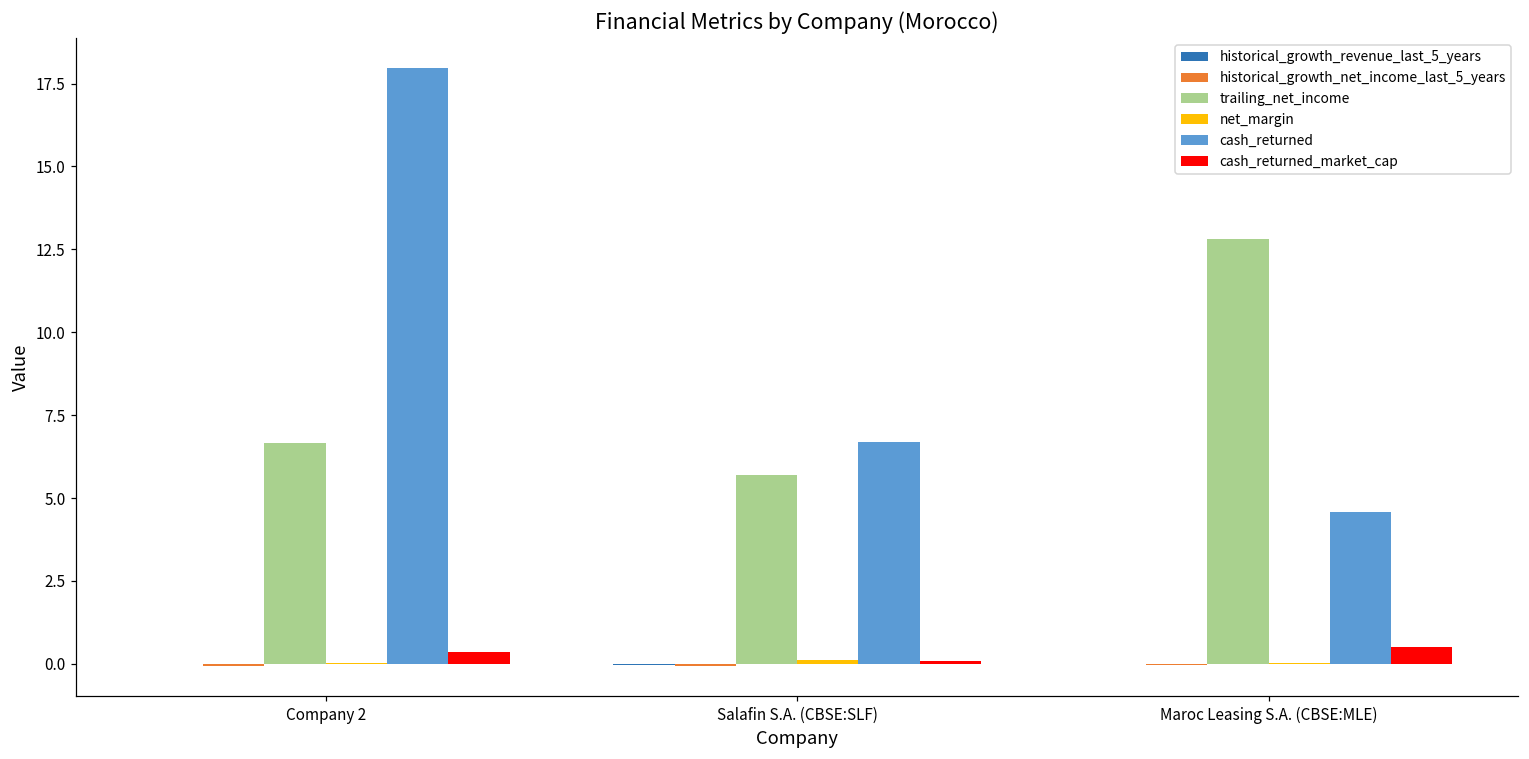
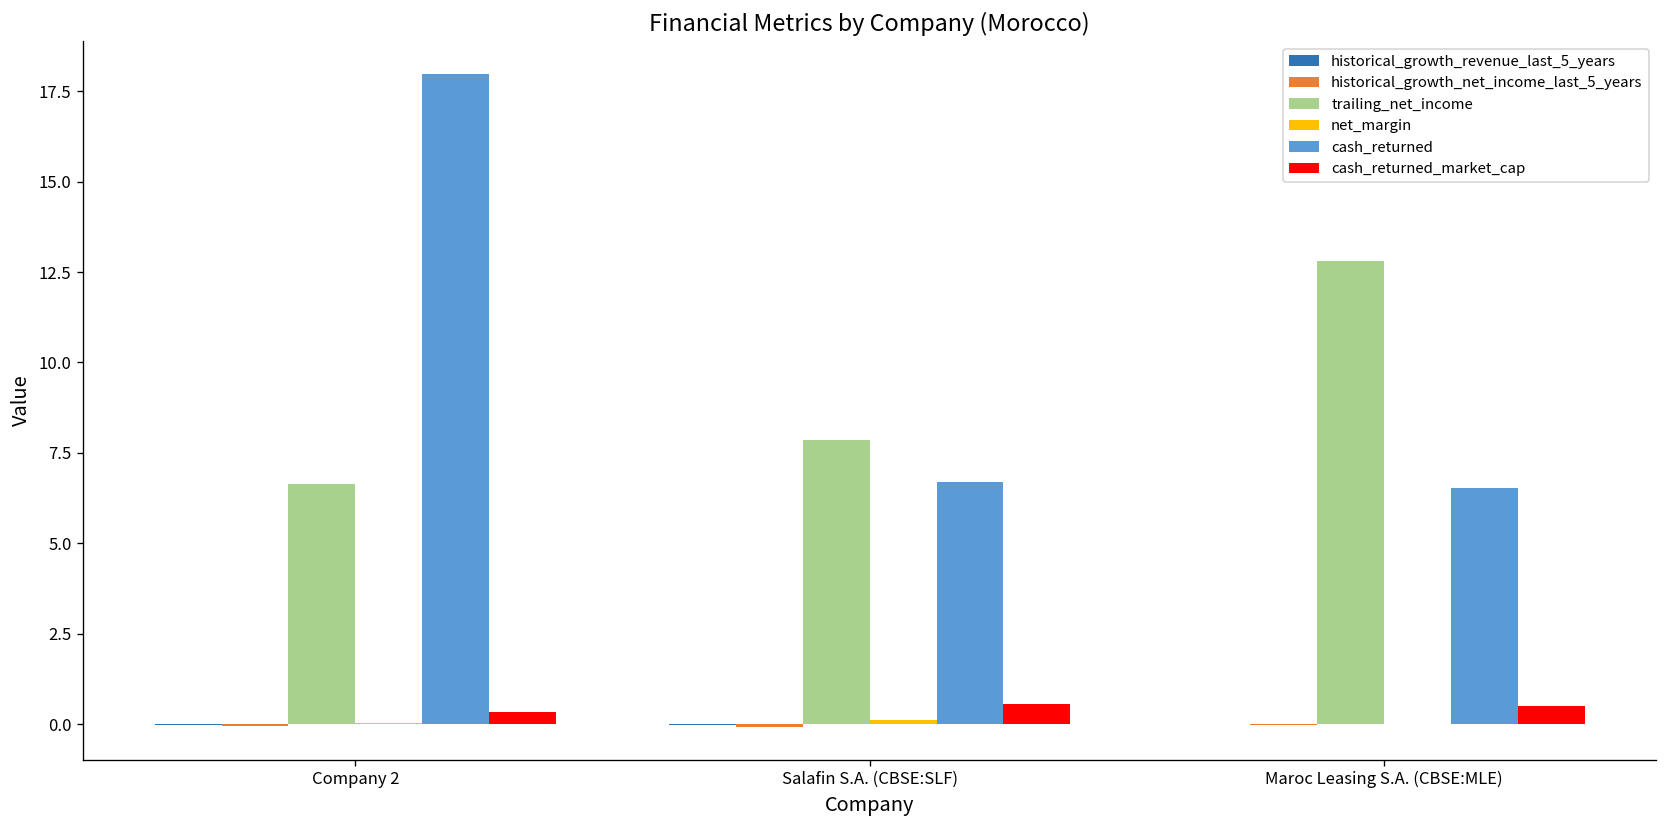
  {
    "trailing_net_income": {
      "Company 2": 6.7,
-     "Salafin S.A. (CBSE:SLF)": 5.7,
+     "Salafin S.A. (CBSE:SLF)": 7.9,
      "Maroc Leasing S.A. (CBSE:MLE)": 12.8
    },
    "net_margin": {
      "Salafin S.A. (CBSE:SLF)": 0.1
    },
    "cash_returned": {
      "Company 2": 18.0,
      "Salafin S.A. (CBSE:SLF)": 6.7,
-     "Maroc Leasing S.A. (CBSE:MLE)": 4.6
+     "Maroc Leasing S.A. (CBSE:MLE)": 6.5
    },
    "cash_returned_market_cap": {
      "Company 2": 0.3,
-     "Salafin S.A. (CBSE:SLF)": 0.1,
+     "Salafin S.A. (CBSE:SLF)": 0.5,
      "Maroc Leasing S.A. (CBSE:MLE)": 0.5
    }
  }
